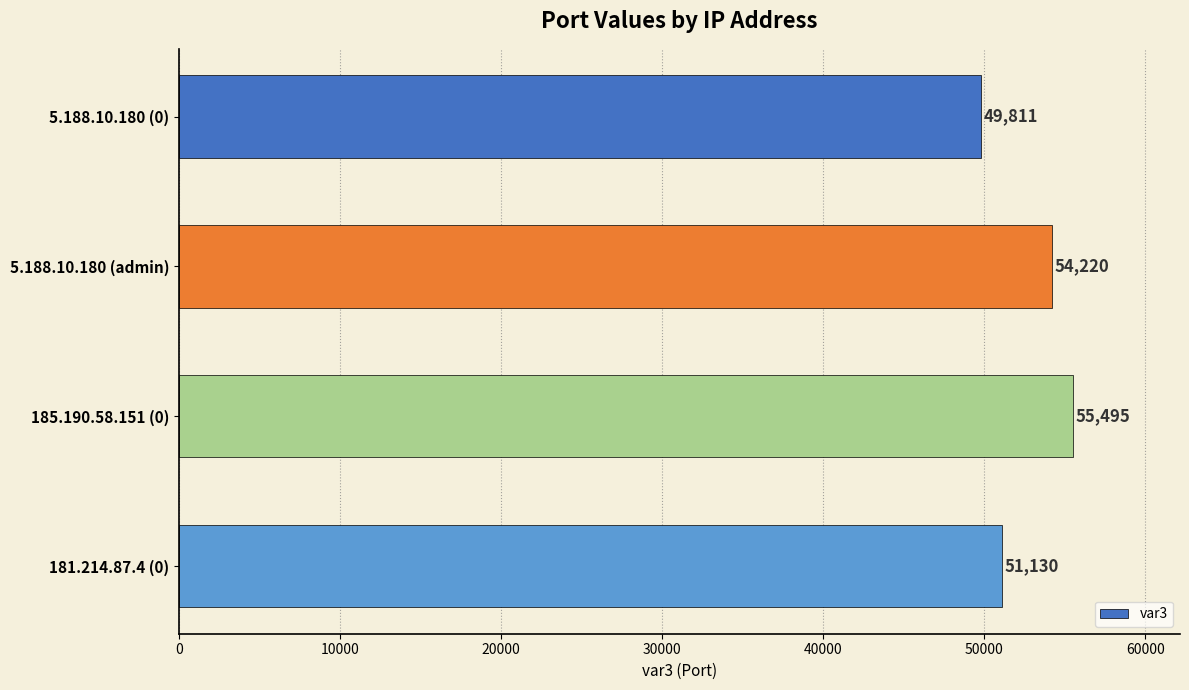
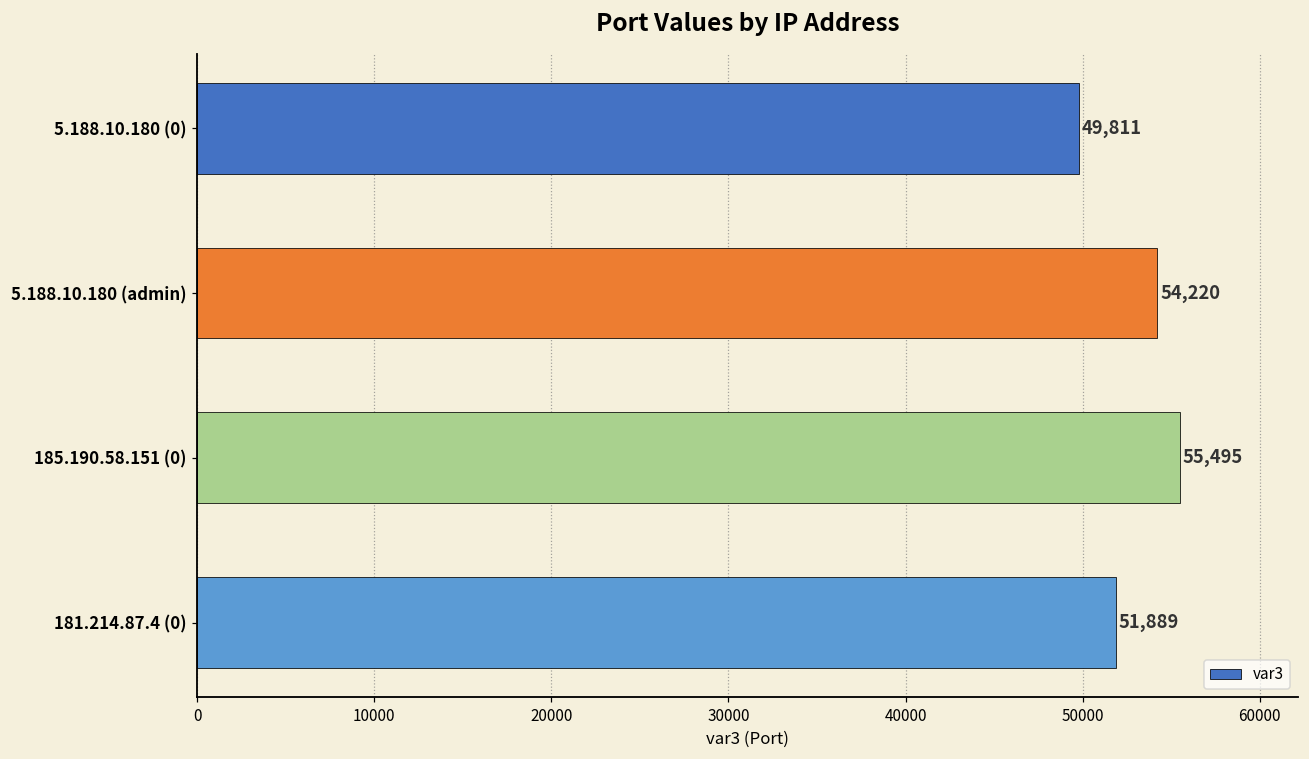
  {
    "5.188.10.180 (0)": "49,811",
    "5.188.10.180 (admin)": "54,220",
    "185.190.58.151 (0)": "55,495",
-   "181.214.87.4 (0)": "51,130"
+   "181.214.87.4 (0)": "51,889"
  }
